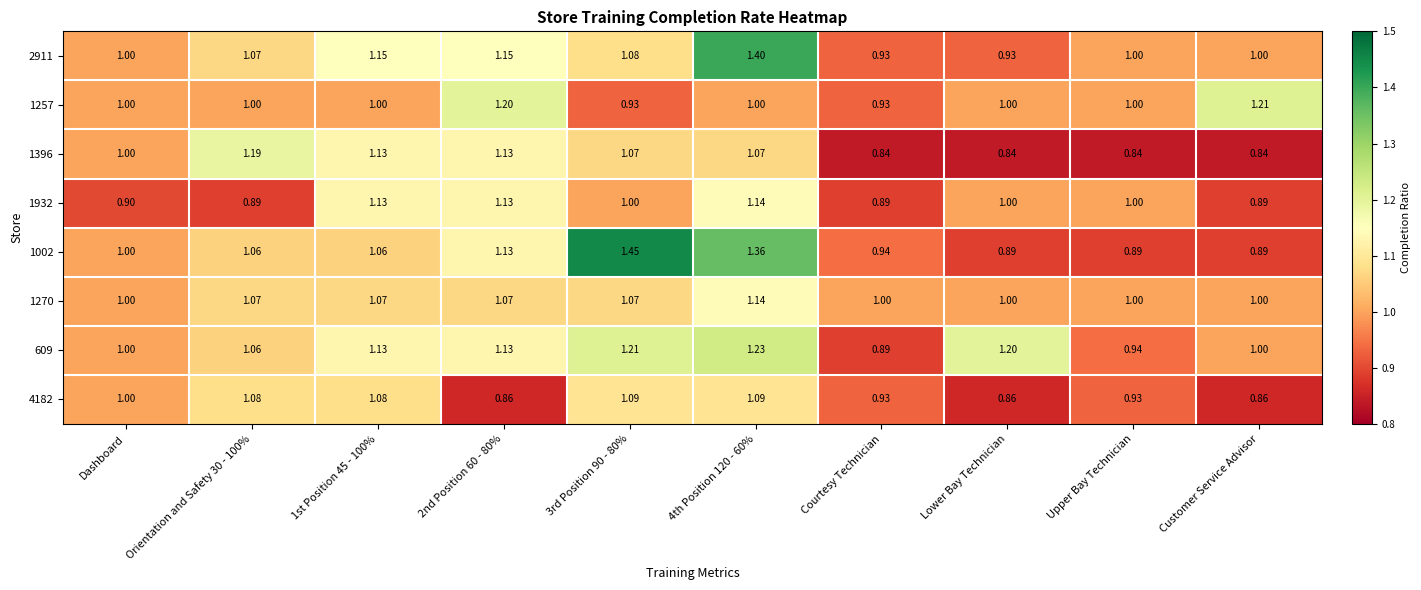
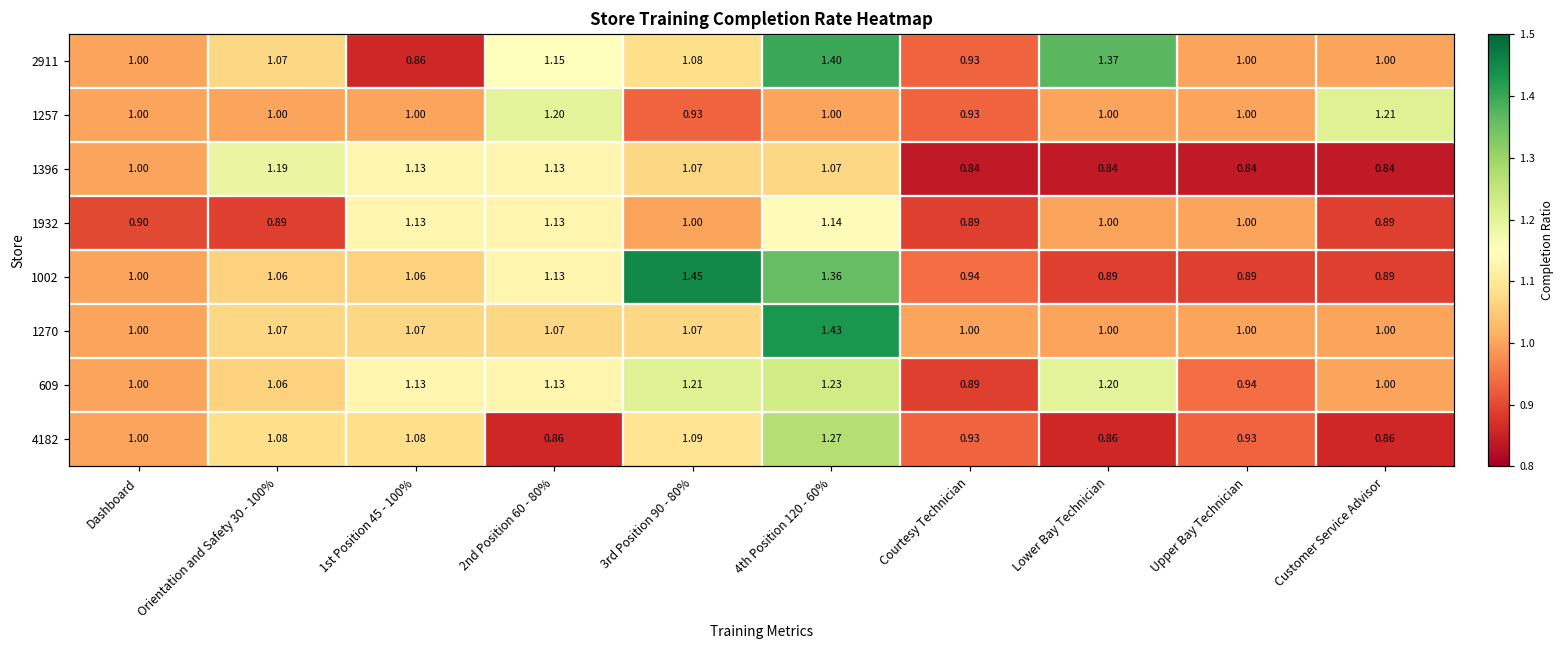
  {
    "2911": {
      "Dashboard": 1.00,
      "Orientation and Safety 30 - 100%": 1.07,
-     "1st Position 45 - 100%": 1.15,
+     "1st Position 45 - 100%": 0.86,
      "2nd Position 60 - 80%": 1.15,
      "3rd Position 90 - 80%": 1.08,
      "4th Position 120 - 60%": 1.40,
      "Courtesy Technician": 0.93,
-     "Lower Bay Technician": 0.93,
+     "Lower Bay Technician": 1.37,
      "Upper Bay Technician": 1.00,
      "Customer Service Advisor": 1.00
    },
    "1257": {
      "Dashboard": 1.00,
      "Orientation and Safety 30 - 100%": 1.00,
      "1st Position 45 - 100%": 1.00,
      "2nd Position 60 - 80%": 1.20,
      "3rd Position 90 - 80%": 0.93,
      "4th Position 120 - 60%": 1.00,
      "Courtesy Technician": 0.93,
      "Lower Bay Technician": 1.00,
      "Upper Bay Technician": 1.00,
      "Customer Service Advisor": 1.21
    },
    "1396": {
      "Dashboard": 1.00,
      "Orientation and Safety 30 - 100%": 1.19,
      "1st Position 45 - 100%": 1.13,
      "2nd Position 60 - 80%": 1.13,
      "3rd Position 90 - 80%": 1.07,
      "4th Position 120 - 60%": 1.07,
      "Courtesy Technician": 0.84,
      "Lower Bay Technician": 0.84,
      "Upper Bay Technician": 0.84,
      "Customer Service Advisor": 0.84
    },
    "1932": {
      "Dashboard": 0.90,
      "Orientation and Safety 30 - 100%": 0.89,
      "1st Position 45 - 100%": 1.13,
      "2nd Position 60 - 80%": 1.13,
      "3rd Position 90 - 80%": 1.00,
      "4th Position 120 - 60%": 1.14,
      "Courtesy Technician": 0.89,
      "Lower Bay Technician": 1.00,
      "Upper Bay Technician": 1.00,
      "Customer Service Advisor": 0.89
    },
    "1002": {
      "Dashboard": 1.00,
      "Orientation and Safety 30 - 100%": 1.06,
      "1st Position 45 - 100%": 1.06,
      "2nd Position 60 - 80%": 1.13,
      "3rd Position 90 - 80%": 1.45,
      "4th Position 120 - 60%": 1.36,
      "Courtesy Technician": 0.94,
      "Lower Bay Technician": 0.89,
      "Upper Bay Technician": 0.89,
      "Customer Service Advisor": 0.89
    },
    "1270": {
      "Dashboard": 1.00,
      "Orientation and Safety 30 - 100%": 1.07,
      "1st Position 45 - 100%": 1.07,
      "2nd Position 60 - 80%": 1.07,
      "3rd Position 90 - 80%": 1.07,
-     "4th Position 120 - 60%": 1.14,
+     "4th Position 120 - 60%": 1.43,
      "Courtesy Technician": 1.00,
      "Lower Bay Technician": 1.00,
      "Upper Bay Technician": 1.00,
      "Customer Service Advisor": 1.00
    },
    "609": {
      "Dashboard": 1.00,
      "Orientation and Safety 30 - 100%": 1.06,
      "1st Position 45 - 100%": 1.13,
      "2nd Position 60 - 80%": 1.13,
      "3rd Position 90 - 80%": 1.21,
      "4th Position 120 - 60%": 1.23,
      "Courtesy Technician": 0.89,
      "Lower Bay Technician": 1.20,
      "Upper Bay Technician": 0.94,
      "Customer Service Advisor": 1.00
    },
    "4182": {
      "Dashboard": 1.00,
      "Orientation and Safety 30 - 100%": 1.08,
      "1st Position 45 - 100%": 1.08,
      "2nd Position 60 - 80%": 0.86,
      "3rd Position 90 - 80%": 1.09,
-     "4th Position 120 - 60%": 1.09,
+     "4th Position 120 - 60%": 1.27,
      "Courtesy Technician": 0.93,
      "Lower Bay Technician": 0.86,
      "Upper Bay Technician": 0.93,
      "Customer Service Advisor": 0.86
    }
  }
